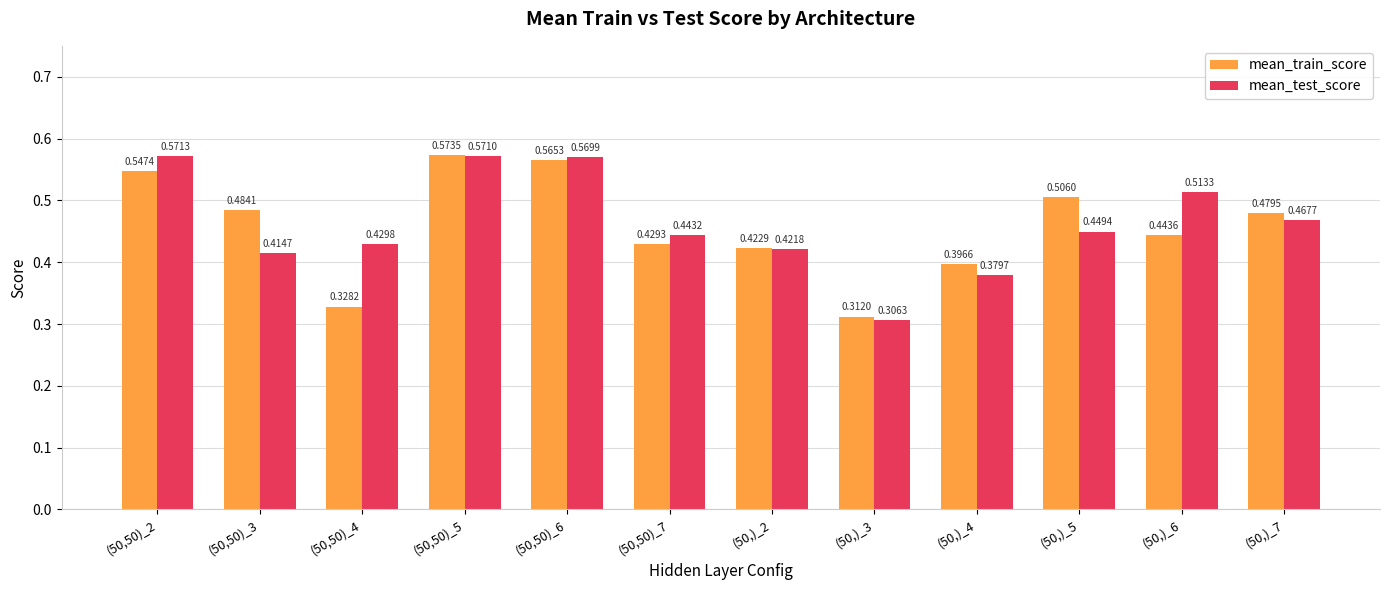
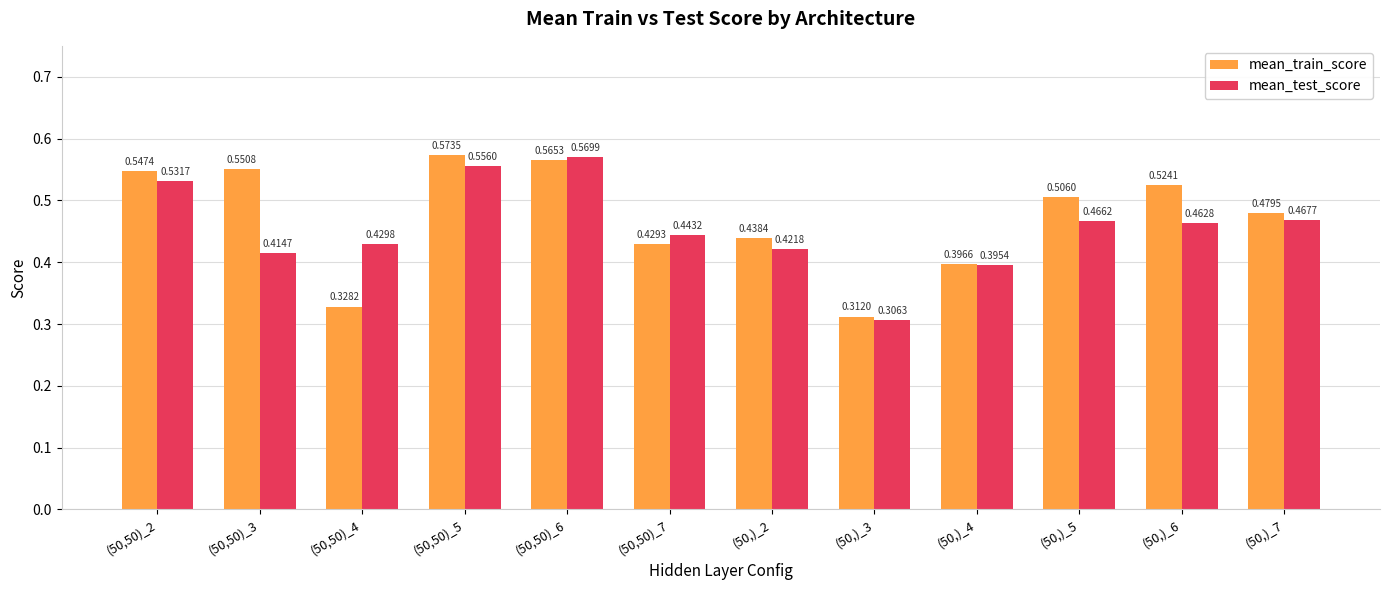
  {
    "mean_train_score": {
      "(50,50)_2": 0.5474,
-     "(50,50)_3": 0.4841,
+     "(50,50)_3": 0.5508,
      "(50,50)_4": 0.3282,
      "(50,50)_5": 0.5735,
      "(50,50)_6": 0.5653,
      "(50,50)_7": 0.4293,
-     "(50,)_2": 0.4229,
+     "(50,)_2": 0.4384,
      "(50,)_3": 0.3120,
      "(50,)_4": 0.3966,
      "(50,)_5": 0.5060,
-     "(50,)_6": 0.4436,
+     "(50,)_6": 0.5241,
      "(50,)_7": 0.4795
    },
    "mean_test_score": {
-     "(50,50)_2": 0.5713,
+     "(50,50)_2": 0.5317,
      "(50,50)_3": 0.4147,
      "(50,50)_4": 0.4298,
-     "(50,50)_5": 0.5710,
+     "(50,50)_5": 0.5560,
      "(50,50)_6": 0.5699,
      "(50,50)_7": 0.4432,
      "(50,)_2": 0.4218,
      "(50,)_3": 0.3063,
-     "(50,)_4": 0.3797,
-     "(50,)_5": 0.4494,
-     "(50,)_6": 0.5133,
+     "(50,)_4": 0.3954,
+     "(50,)_5": 0.4662,
+     "(50,)_6": 0.4628,
      "(50,)_7": 0.4677
    }
  }
